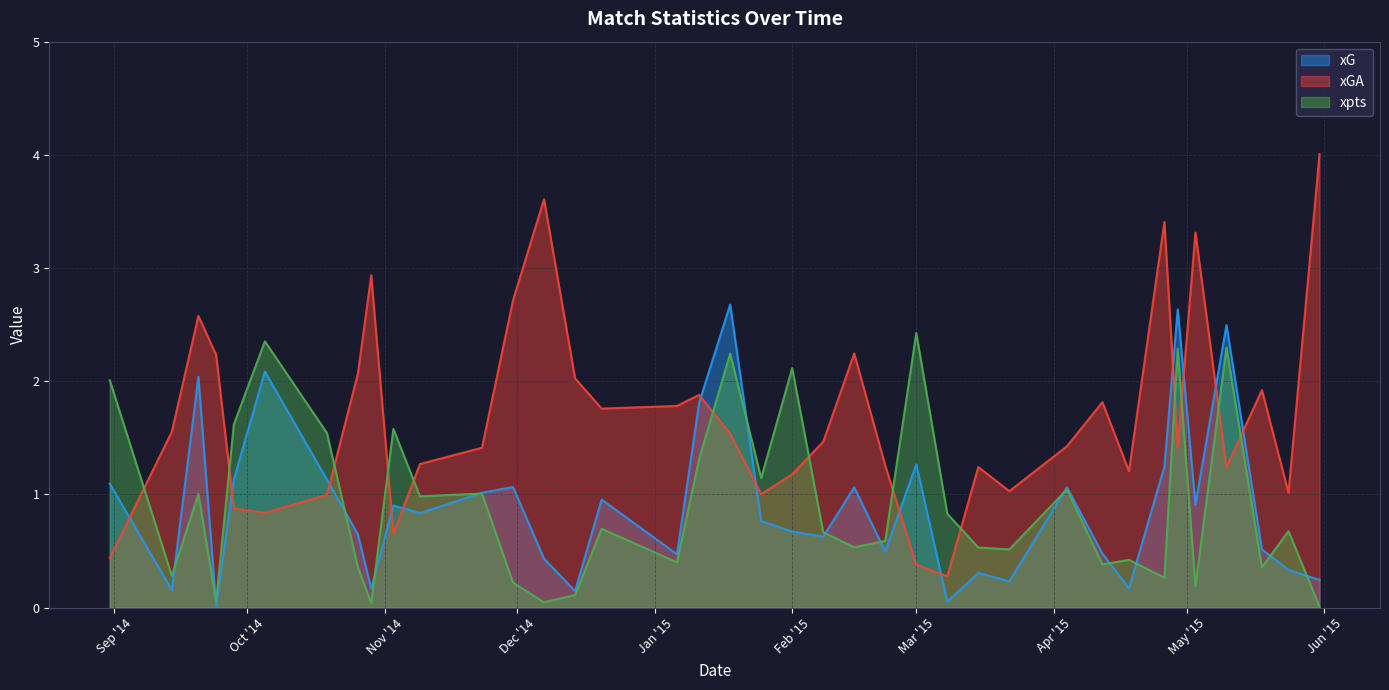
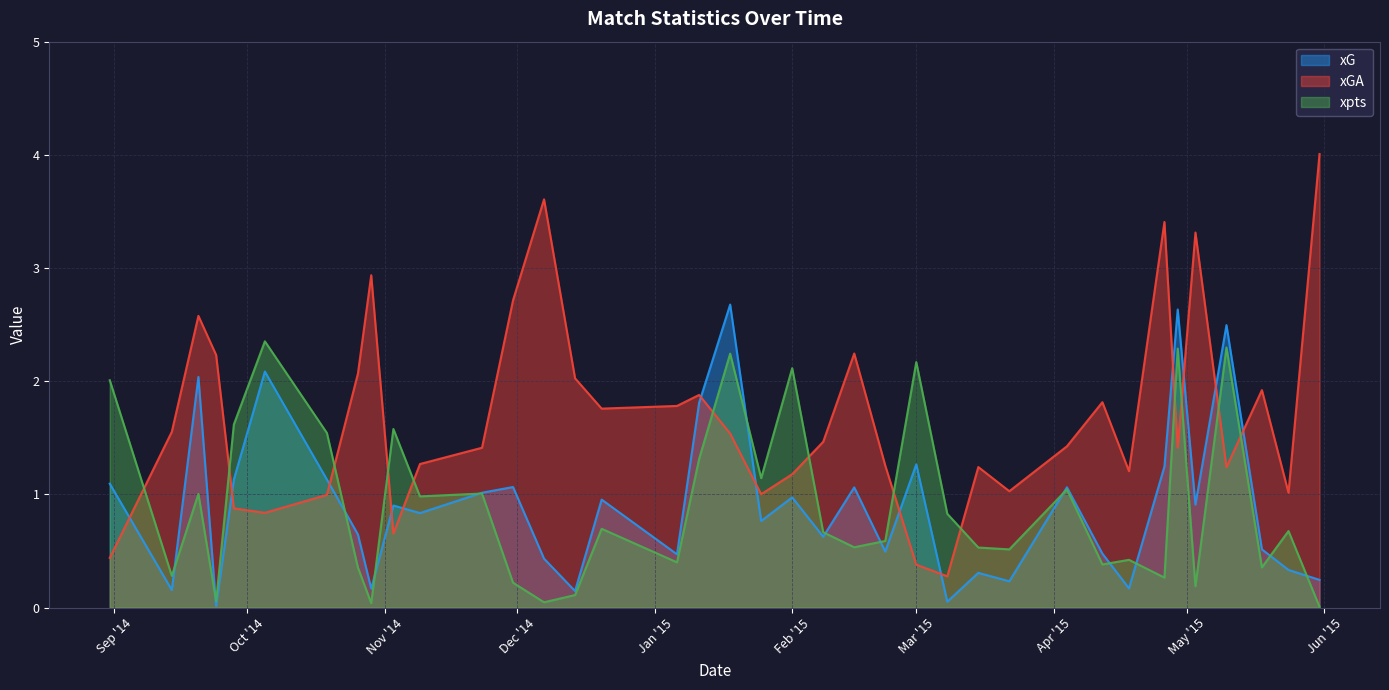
  {
    "xG": {
-     "Feb '15": 0.67,
+     "Feb '15": 0.97,
      "Mar '15": 1.26
    },
    "xGA": {
      "Feb '15": 1.18,
      "Mar '15": 0.38
    },
    "xpts": {
      "Feb '15": 2.11,
-     "Mar '15": 2.43
+     "Mar '15": 2.17
    }
  }
